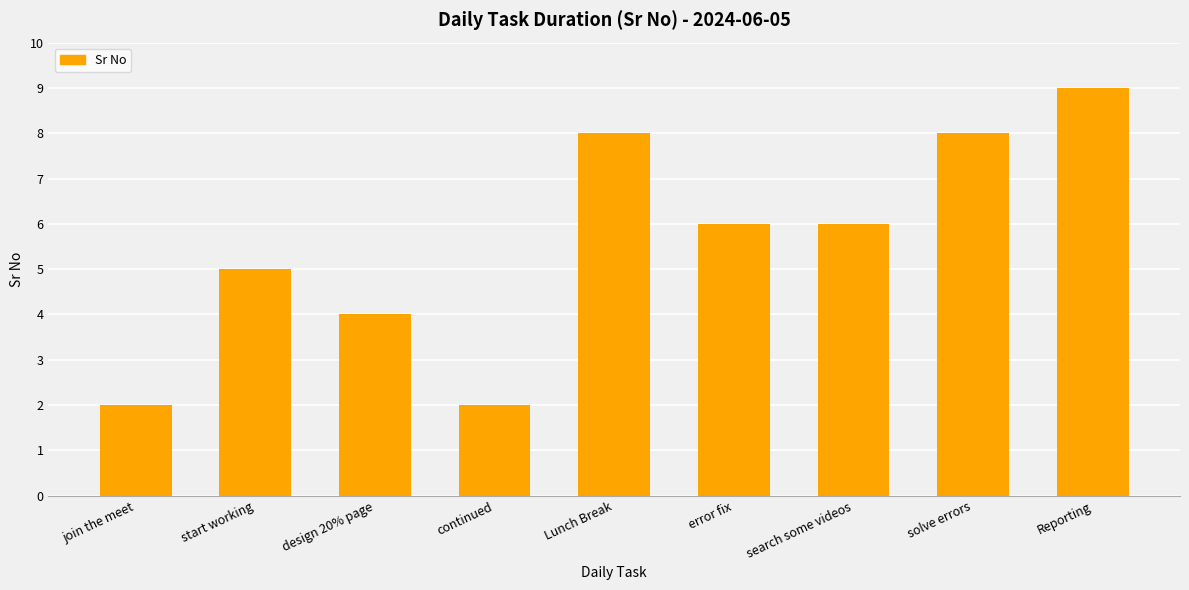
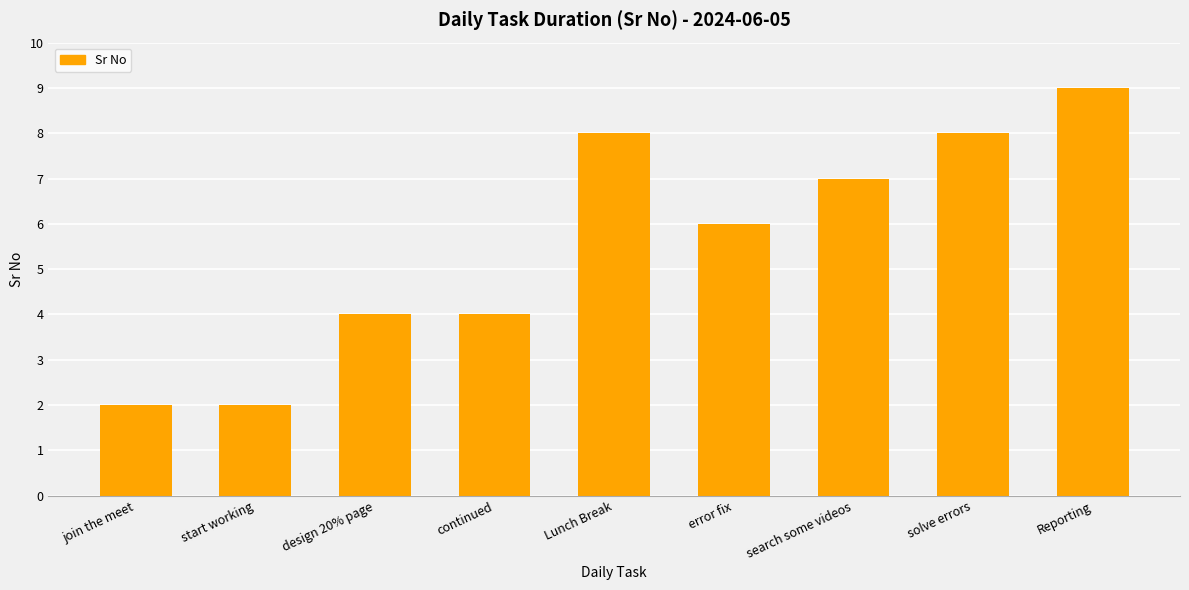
  {
    "join the meet": 2,
-   "start working": 5,
+   "start working": 2,
    "design 20% page": 4,
-   "continued": 2,
+   "continued": 4,
    "Lunch Break": 8,
    "error fix": 6,
-   "search some videos": 6,
+   "search some videos": 7,
    "solve errors": 8,
    "Reporting": 9
  }
